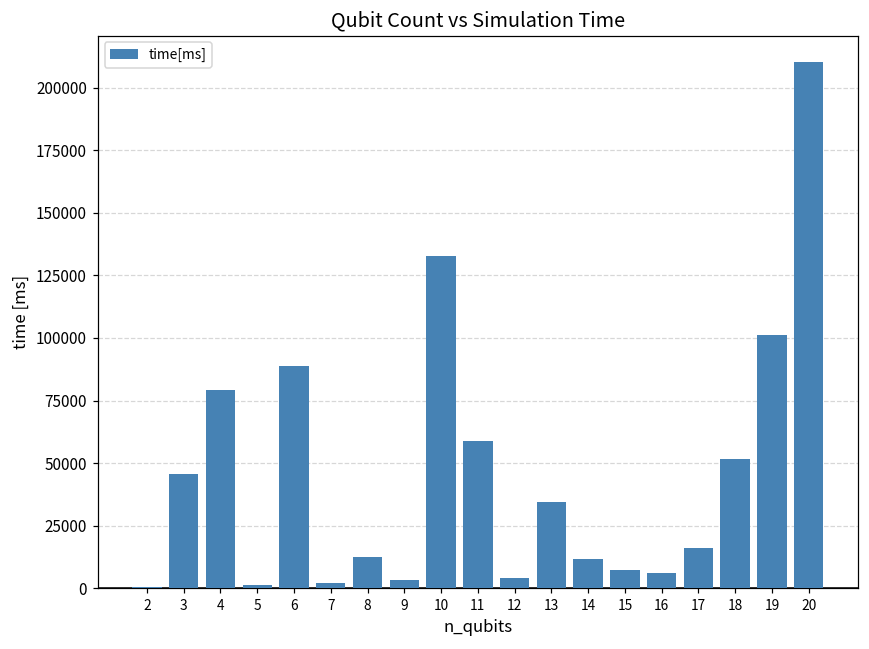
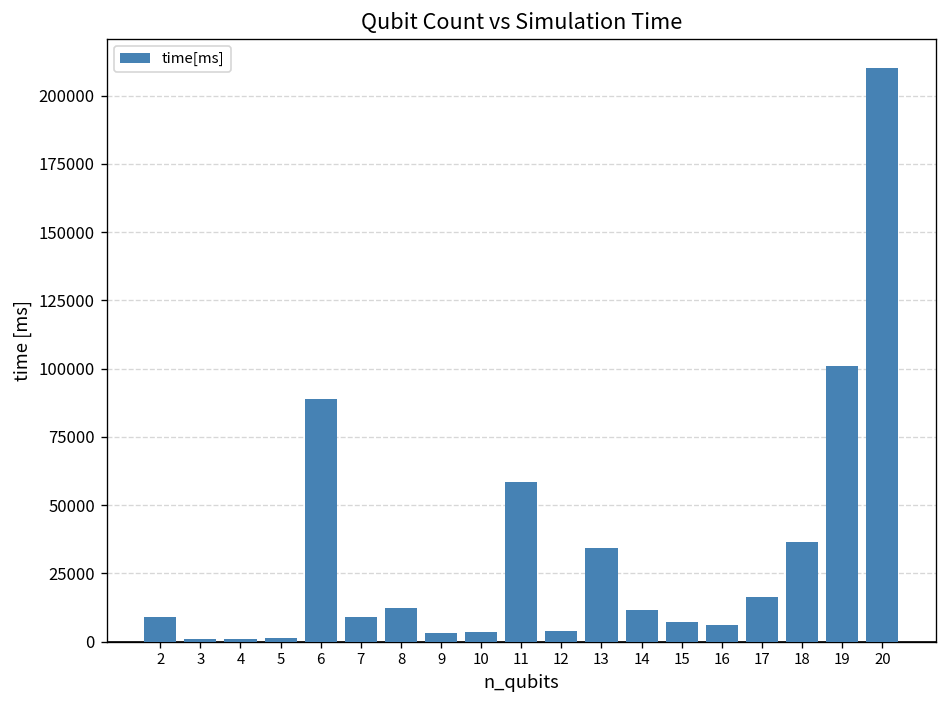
  {
-   "2": 1000,
-   "3": 46000,
-   "4": 79000,
+   "2": 9000,
+   "3": 1000,
+   "4": 1000,
    "5": 1000,
    "6": 89000,
-   "7": 2000,
+   "7": 9000,
    "8": 12000,
    "9": 3000,
-   "10": 133000,
+   "10": 4000,
    "11": 59000,
    "12": 4000,
    "13": 34000,
    "14": 12000,
    "15": 7000,
    "16": 6000,
    "17": 16000,
-   "18": 52000,
+   "18": 36000,
    "19": 101000,
    "20": 210000
  }
